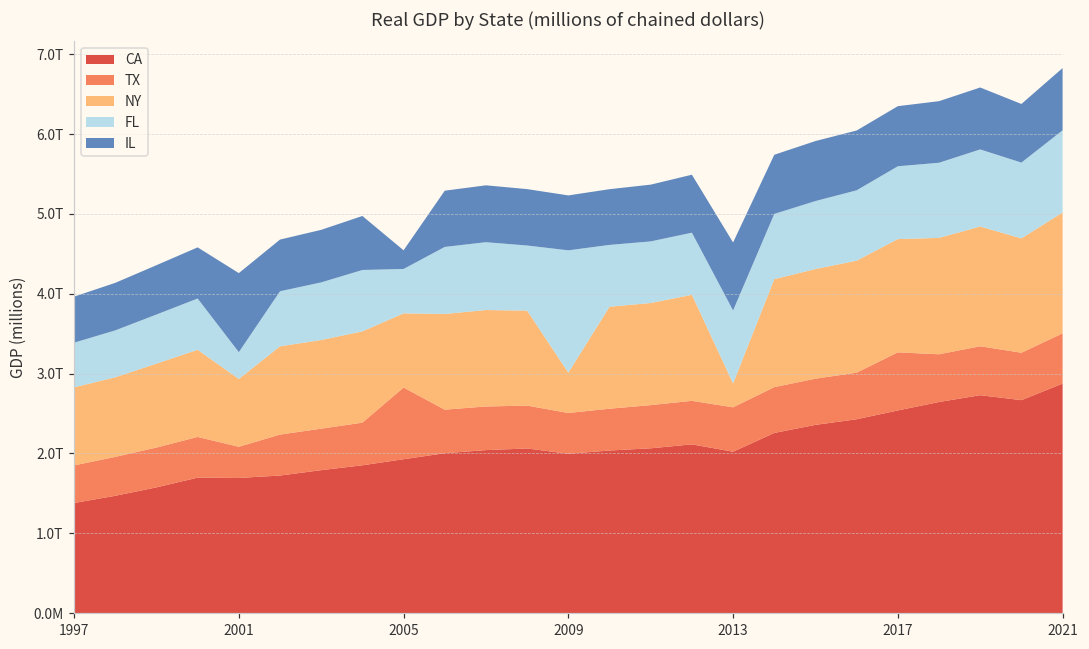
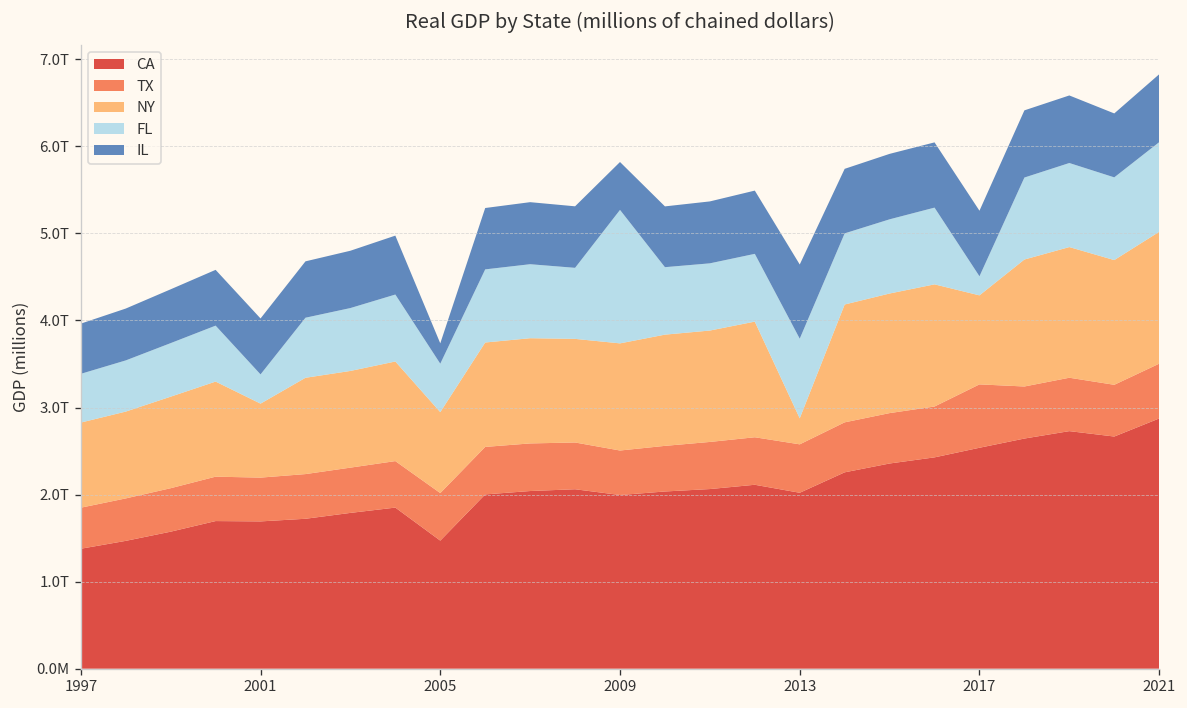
  {
    "CA": {
      "1997": "1.4T",
      "2001": "1.7T",
-     "2005": "1.9T",
+     "2005": "1.5T",
      "2009": "2.0T",
      "2013": "2.0T",
      "2017": "2.5T",
      "2021": "2.9T"
    },
    "TX": {
      "1997": "0.5T",
-     "2001": "0.4T",
-     "2005": "0.9T",
+     "2001": "0.5T",
+     "2005": "0.5T",
      "2009": "0.5T",
      "2013": "0.6T",
      "2017": "0.7T",
      "2021": "0.6T"
    },
    "NY": {
      "1997": "1.0T",
      "2001": "0.8T",
      "2005": "0.9T",
-     "2009": "0.5T",
+     "2009": "1.2T",
      "2013": "0.3T",
-     "2017": "1.4T",
+     "2017": "1.0T",
      "2021": "1.5T"
    },
    "FL": {
      "1997": "0.6T",
      "2001": "0.3T",
      "2005": "0.6T",
      "2009": "1.5T",
      "2013": "0.9T",
-     "2017": "0.9T",
+     "2017": "0.2T",
      "2021": "1.0T"
    },
    "IL": {
      "1997": "0.6T",
-     "2001": "1.0T",
+     "2001": "0.6T",
      "2005": "0.2T",
-     "2009": "0.7T",
+     "2009": "0.6T",
      "2013": "0.9T",
      "2017": "0.8T",
      "2021": "0.8T"
    }
  }
